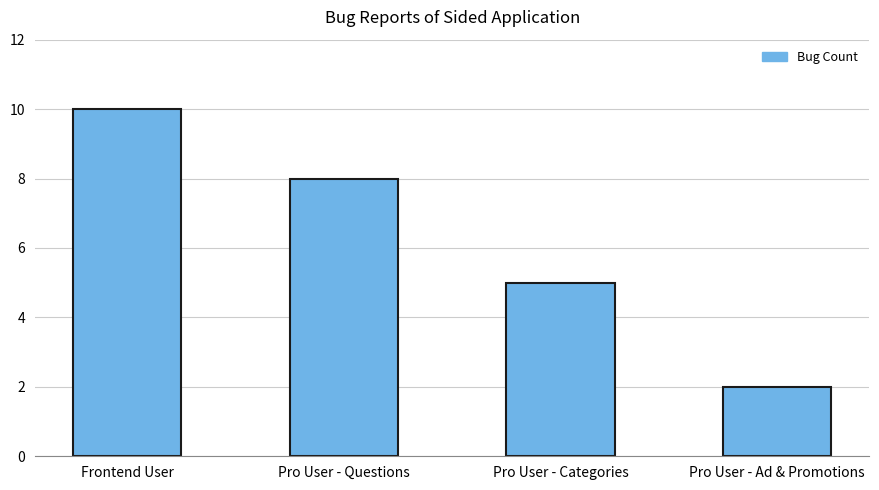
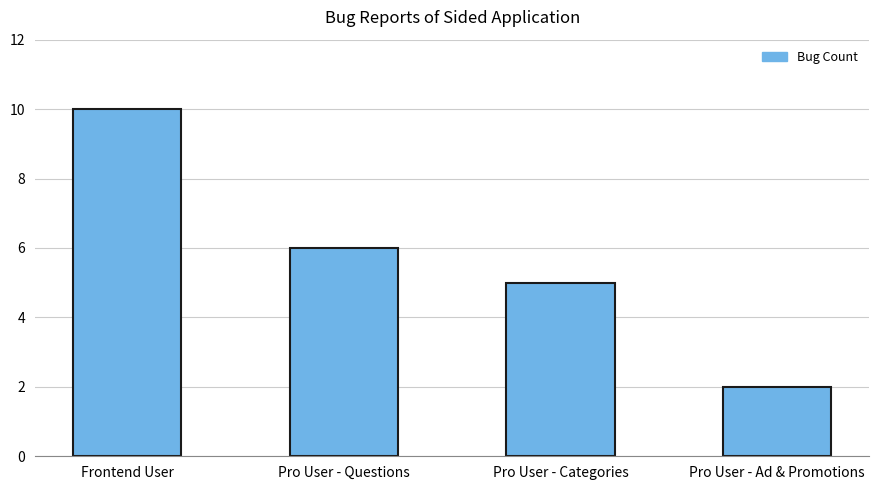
  {
    "Frontend User": 10,
-   "Pro User - Questions": 8,
+   "Pro User - Questions": 6,
    "Pro User - Categories": 5,
    "Pro User - Ad & Promotions": 2
  }
